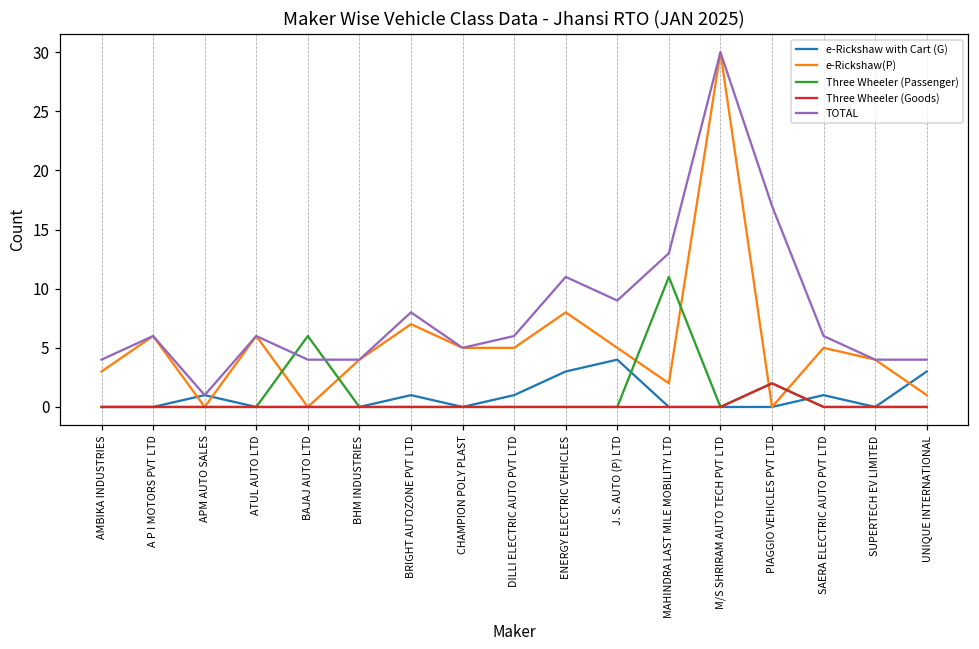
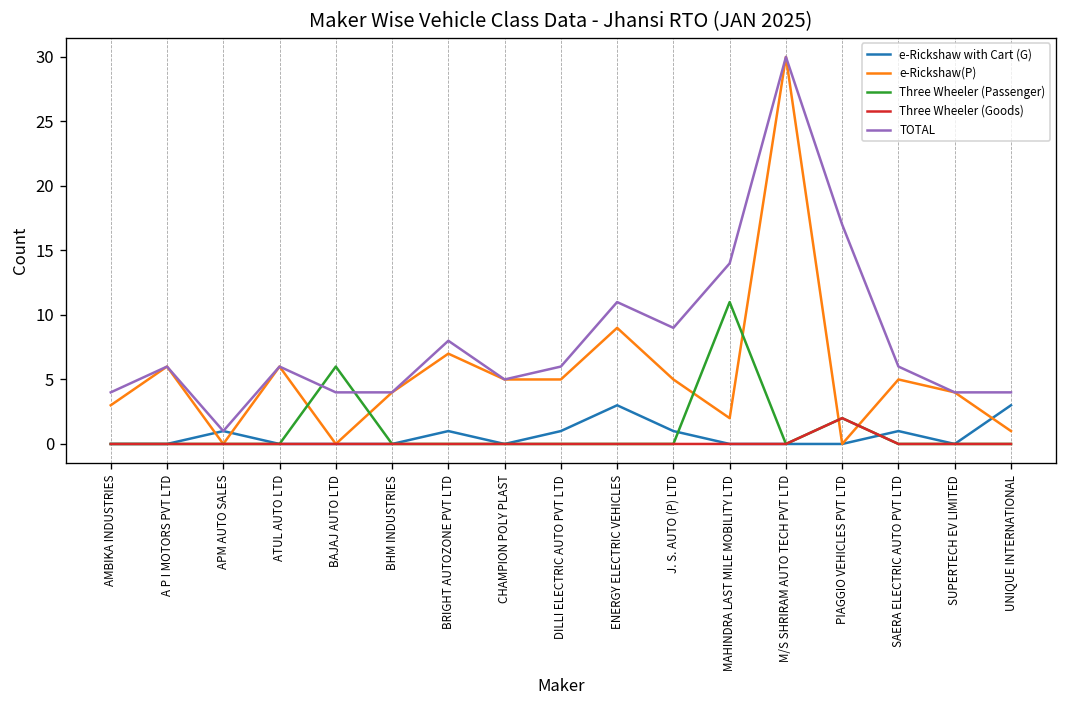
  {
    "e-Rickshaw with Cart (G)": {
      "BRIGHT AUTOZONE PVT LTD": 1,
      "DILLI ELECTRIC AUTO PVT LTD": 1,
      "ENERGY ELECTRIC VEHICLES": 3,
-     "J. S. AUTO (P) LTD": 4,
+     "J. S. AUTO (P) LTD": 1,
      "SAERA ELECTRIC AUTO PVT LTD": 1,
      "UNIQUE INTERNATIONAL": 3
    },
    "e-Rickshaw(P)": {
      "AMBIKA INDUSTRIES": 3,
      "BRIGHT AUTOZONE PVT LTD": 7,
      "DILLI ELECTRIC AUTO PVT LTD": 5,
-     "ENERGY ELECTRIC VEHICLES": 8,
+     "ENERGY ELECTRIC VEHICLES": 9,
      "J. S. AUTO (P) LTD": 5,
      "MAHINDRA LAST MILE MOBILITY LTD": 2,
      "SAERA ELECTRIC AUTO PVT LTD": 5,
      "UNIQUE INTERNATIONAL": 1
    },
    "Three Wheeler (Passenger)": {
      "BAJAJ AUTO LTD": 6,
      "MAHINDRA LAST MILE MOBILITY LTD": 11
    },
    "TOTAL": {
      "AMBIKA INDUSTRIES": 4,
      "BAJAJ AUTO LTD": 4,
      "BRIGHT AUTOZONE PVT LTD": 8,
      "DILLI ELECTRIC AUTO PVT LTD": 6,
      "ENERGY ELECTRIC VEHICLES": 11,
      "J. S. AUTO (P) LTD": 9,
-     "MAHINDRA LAST MILE MOBILITY LTD": 13,
+     "MAHINDRA LAST MILE MOBILITY LTD": 14,
      "PIAGGIO VEHICLES PVT LTD": 17,
      "SAERA ELECTRIC AUTO PVT LTD": 6,
      "UNIQUE INTERNATIONAL": 4
    }
  }
